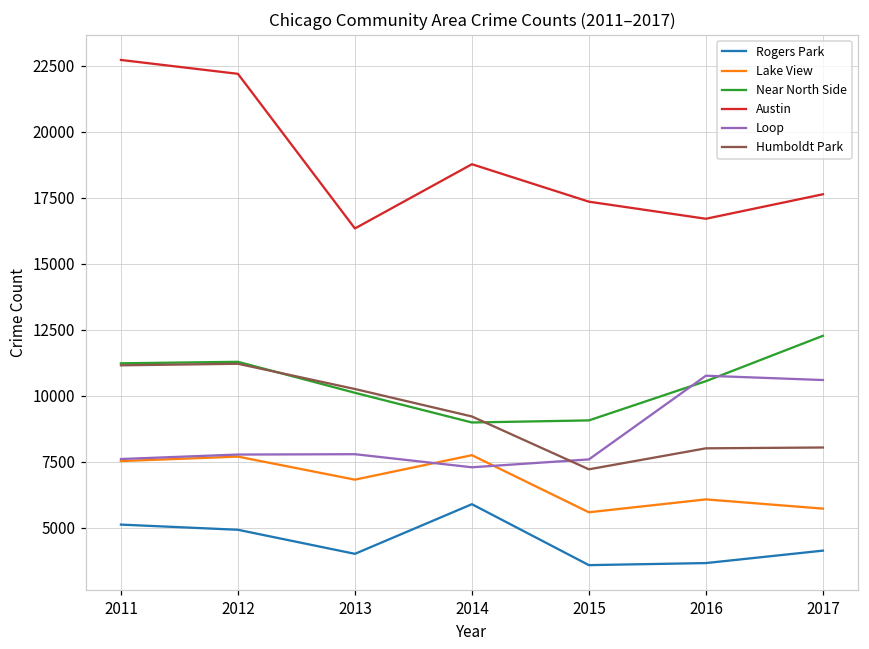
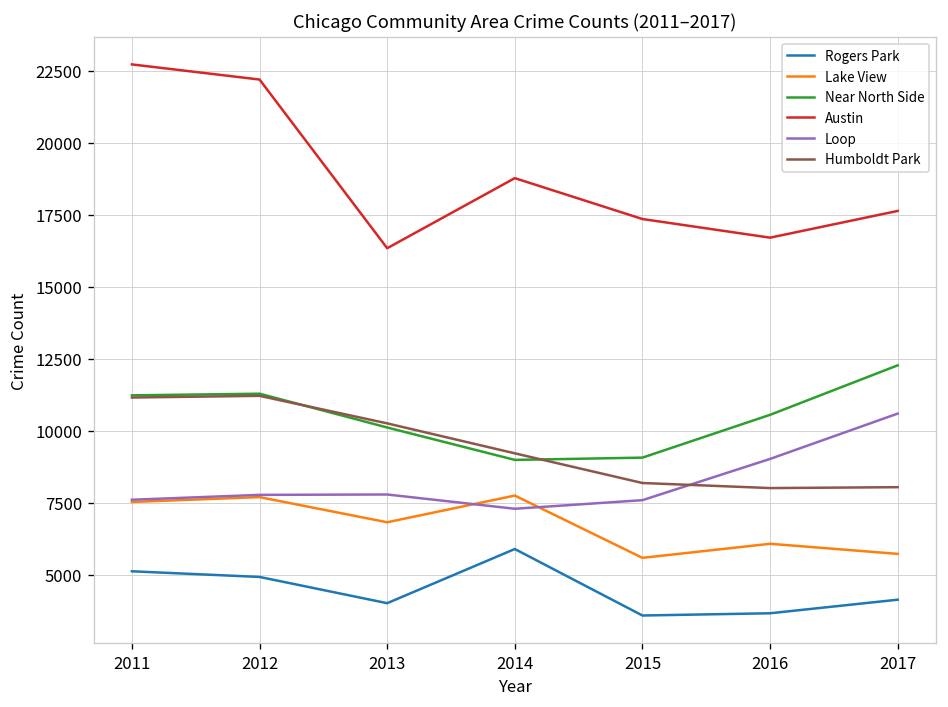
  {
    "Rogers Park": {
      "2011": 5100,
      "2012": 4900,
      "2013": 4000,
      "2014": 5900,
      "2015": 3600,
      "2016": 3700,
      "2017": 4100
    },
    "Lake View": {
      "2013": 6800,
      "2014": 7800,
      "2015": 5600,
      "2016": 6100,
      "2017": 5700
    },
    "Near North Side": {
      "2013": 10100,
      "2014": 9000,
      "2015": 9100,
      "2016": 10600,
      "2017": 12300
    },
    "Austin": {
      "2011": 22700,
      "2012": 22200,
      "2013": 16300,
      "2014": 18800,
      "2015": 17400,
      "2016": 16700,
      "2017": 17600
    },
    "Loop": {
      "2013": 7800,
      "2014": 7300,
      "2015": 7600,
-     "2016": 10800,
+     "2016": 9000,
      "2017": 10600
    },
    "Humboldt Park": {
      "2013": 10300,
      "2014": 9200,
-     "2015": 7200,
+     "2015": 8200,
      "2016": 8000,
      "2017": 8000
    }
  }
